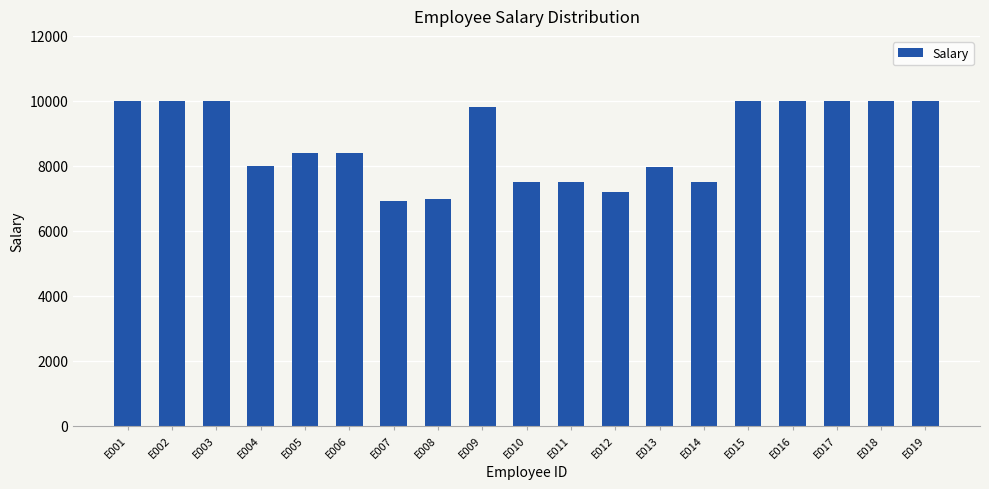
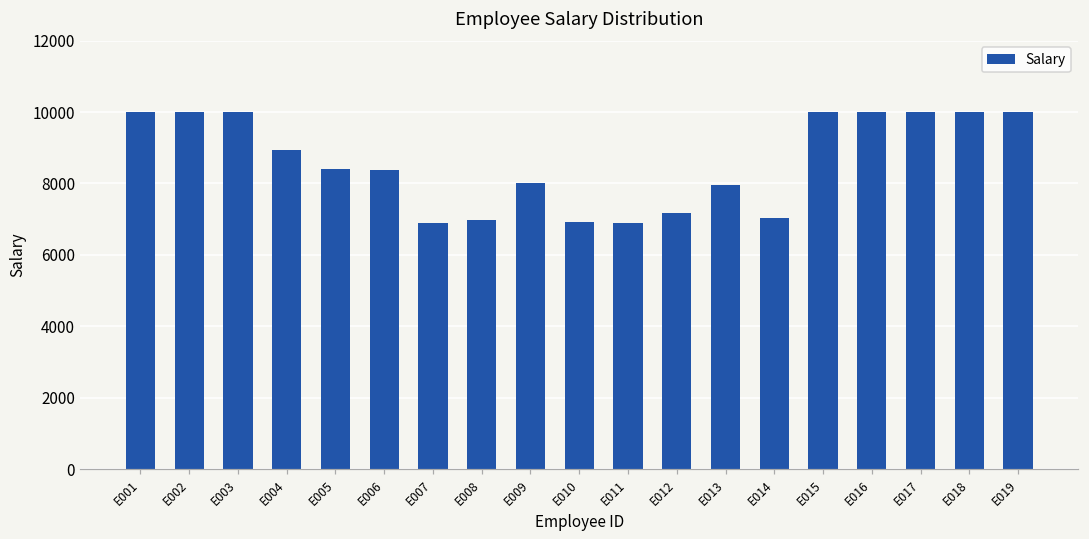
  {
    "E001": 10000,
    "E002": 10000,
    "E003": 10000,
-   "E004": 8000,
+   "E004": 8900,
    "E005": 8400,
    "E006": 8400,
    "E007": 6900,
    "E008": 7000,
-   "E009": 9800,
-   "E010": 7500,
-   "E011": 7500,
+   "E009": 8000,
+   "E010": 6900,
+   "E011": 6900,
    "E012": 7200,
    "E013": 8000,
-   "E014": 7500,
+   "E014": 7000,
    "E015": 10000,
    "E016": 10000,
    "E017": 10000,
    "E018": 10000,
    "E019": 10000
  }
